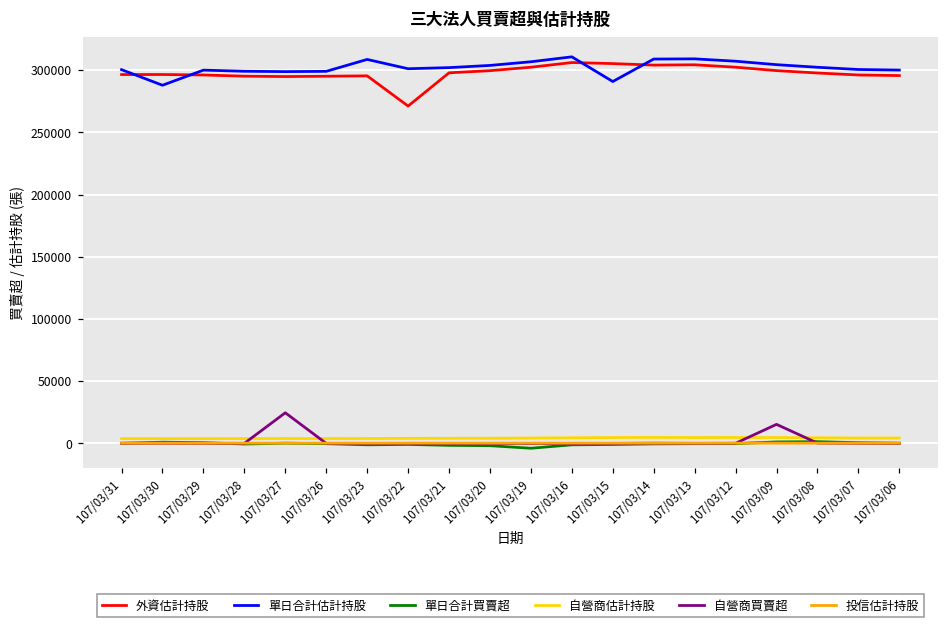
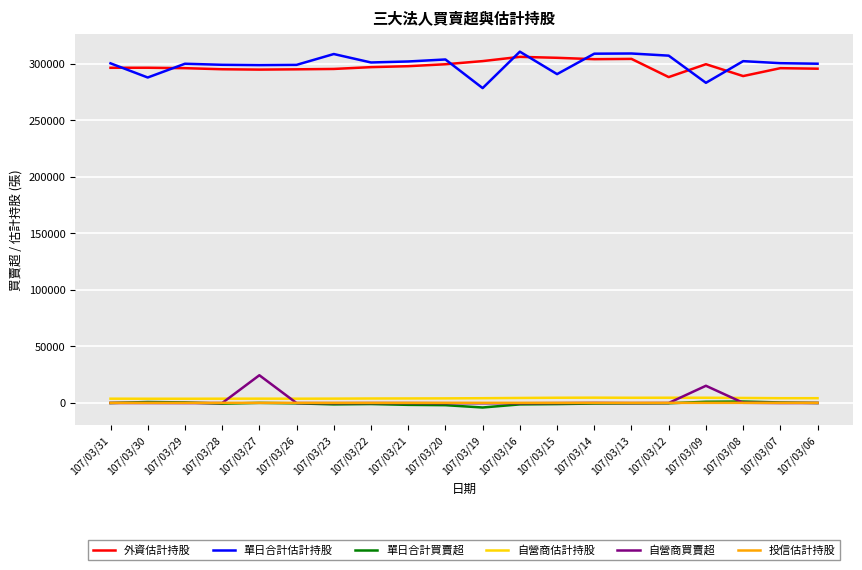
  {
    "外資估計持股": {
      "107/03/31": 296000,
      "107/03/30": 297000,
      "107/03/29": 296000,
      "107/03/28": 295000,
      "107/03/27": 295000,
      "107/03/26": 295000,
      "107/03/23": 295000,
-     "107/03/22": 271000,
+     "107/03/22": 297000,
      "107/03/21": 298000,
      "107/03/20": 300000,
      "107/03/19": 302000,
      "107/03/16": 306000,
      "107/03/15": 305000,
      "107/03/14": 304000,
      "107/03/13": 304000,
-     "107/03/12": 302000,
+     "107/03/12": 288000,
      "107/03/09": 300000,
-     "107/03/08": 298000,
+     "107/03/08": 289000,
      "107/03/07": 296000,
      "107/03/06": 296000
    },
    "單日合計估計持股": {
      "107/03/31": 300000,
      "107/03/30": 288000,
      "107/03/29": 300000,
      "107/03/28": 299000,
      "107/03/27": 299000,
      "107/03/26": 299000,
      "107/03/23": 309000,
      "107/03/22": 301000,
      "107/03/21": 302000,
      "107/03/20": 304000,
-     "107/03/19": 307000,
+     "107/03/19": 279000,
      "107/03/16": 311000,
      "107/03/15": 291000,
      "107/03/14": 309000,
      "107/03/13": 309000,
      "107/03/12": 307000,
-     "107/03/09": 304000,
+     "107/03/09": 283000,
      "107/03/08": 302000,
      "107/03/07": 301000,
      "107/03/06": 300000
    },
    "單日合計買賣超": {
      "107/03/19": -4000
    },
    "自營商買賣超": {
      "107/03/27": 25000,
      "107/03/09": 15000
    }
  }
